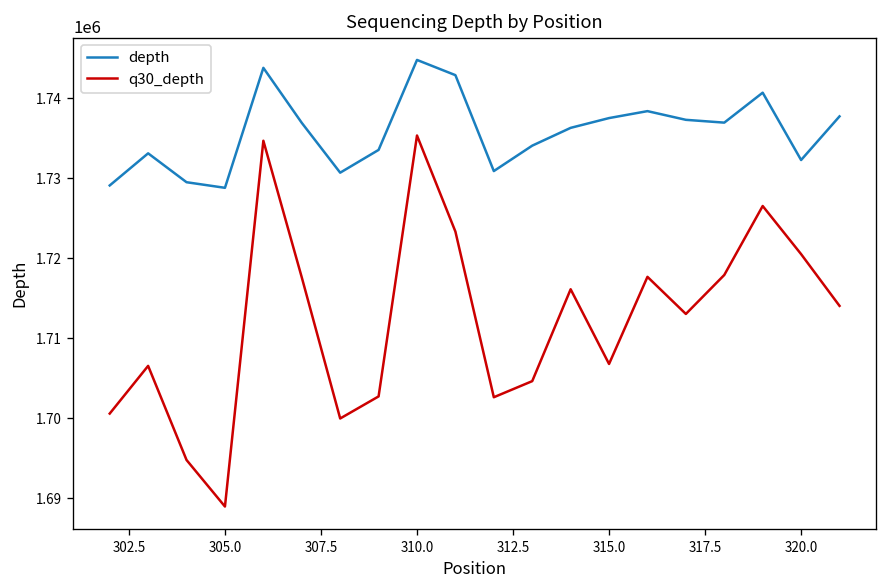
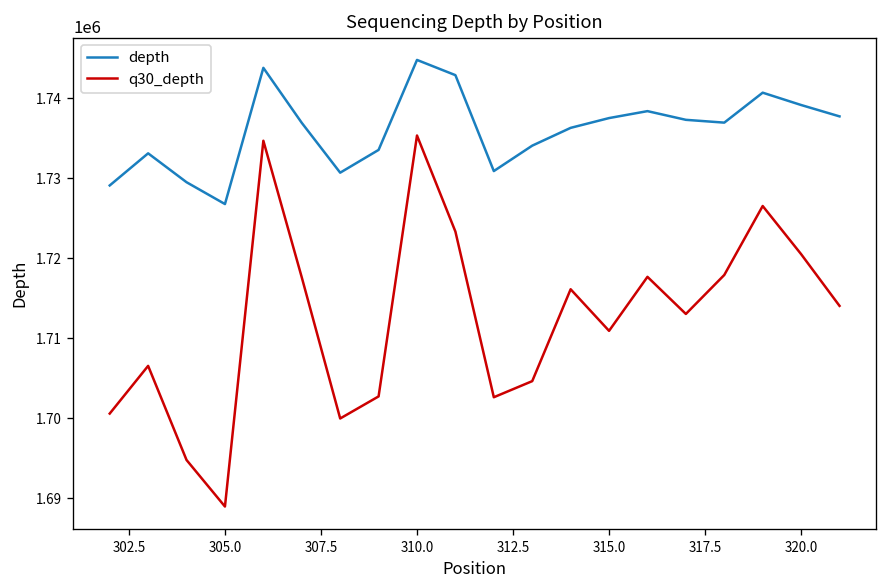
  {
    "depth": {
-     "305.0": 1729000,
+     "305.0": 1727000,
      "310.0": 1745000,
      "315.0": 1738000,
-     "320.0": 1732000
+     "320.0": 1739000
    },
    "q30_depth": {
      "305.0": 1689000,
      "310.0": 1735000,
-     "315.0": 1707000,
+     "315.0": 1711000,
      "320.0": 1721000
    }
  }
